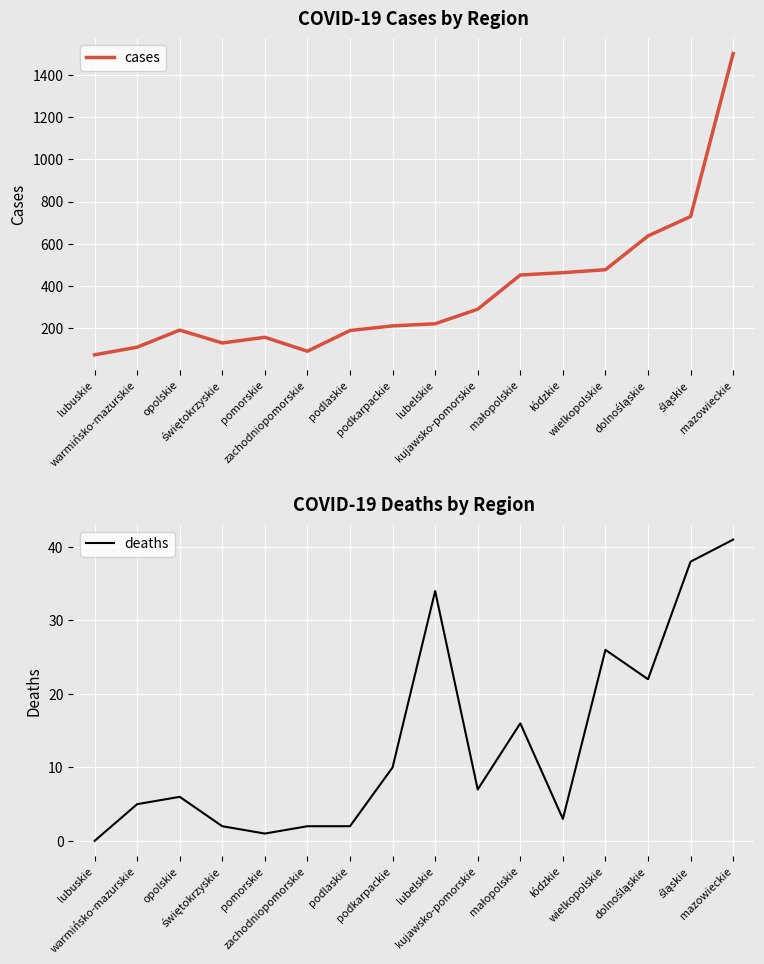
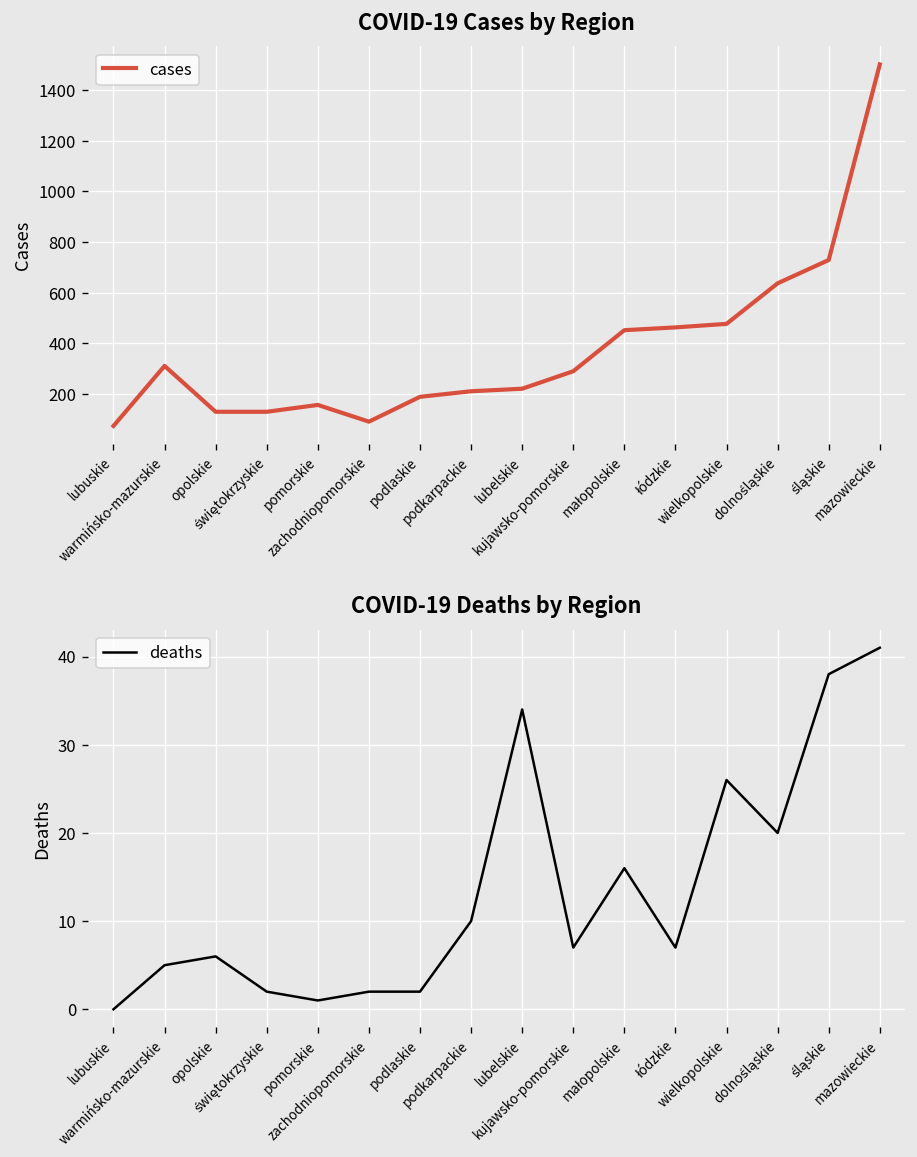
  {
    "COVID-19 Cases by Region": {
      "lubuskie": 70,
-     "warmińsko-mazurskie": 110,
-     "opolskie": 190,
+     "warmińsko-mazurskie": 310,
+     "opolskie": 130,
      "świętokrzyskie": 130,
      "pomorskie": 160,
      "zachodniopomorskie": 90,
      "podlaskie": 190,
      "podkarpackie": 210,
      "lubelskie": 220,
      "kujawsko-pomorskie": 290,
      "małopolskie": 450,
      "łódzkie": 460,
      "wielkopolskie": 480,
      "dolnośląskie": 640,
      "śląskie": 730,
      "mazowieckie": 1500
    },
    "COVID-19 Deaths by Region": {
      "lubuskie": 0,
      "warmińsko-mazurskie": 5,
      "opolskie": 6,
      "świętokrzyskie": 2,
      "pomorskie": 1,
      "zachodniopomorskie": 2,
      "podlaskie": 2,
      "podkarpackie": 10,
      "lubelskie": 34,
      "kujawsko-pomorskie": 7,
      "małopolskie": 16,
-     "łódzkie": 3,
+     "łódzkie": 7,
      "wielkopolskie": 26,
-     "dolnośląskie": 22,
+     "dolnośląskie": 20,
      "śląskie": 38,
      "mazowieckie": 41
    }
  }
